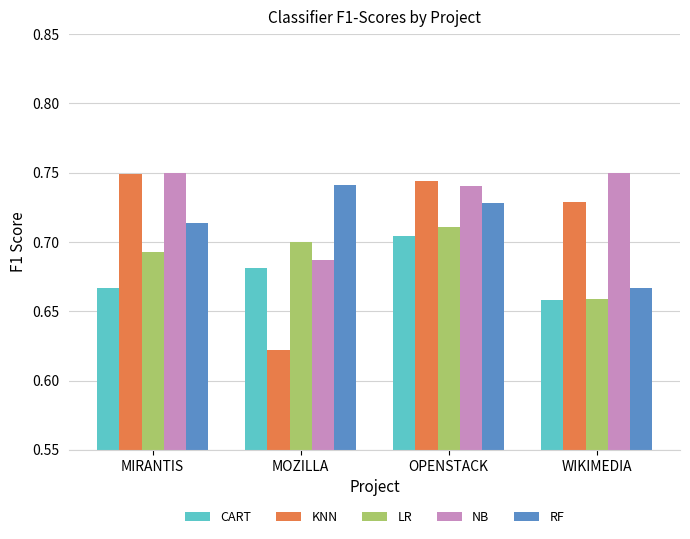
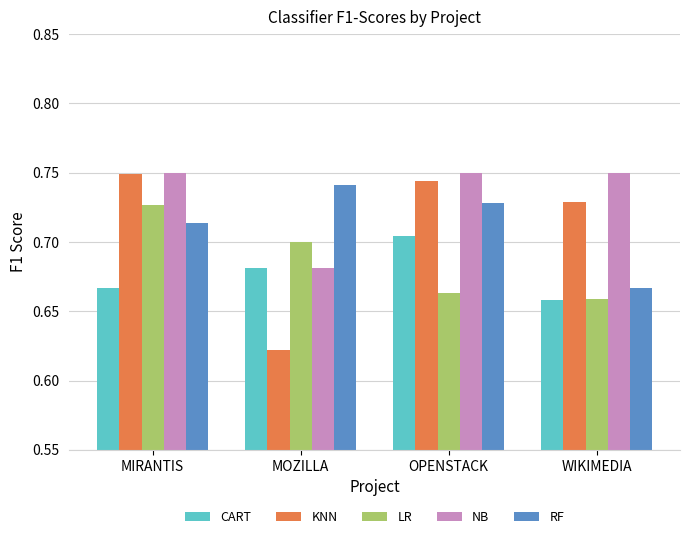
  {
    "KNN": {
      "MIRANTIS": 0.749,
      "MOZILLA": 0.622,
      "OPENSTACK": 0.744,
      "WIKIMEDIA": 0.729
    },
    "LR": {
-     "MIRANTIS": 0.693,
+     "MIRANTIS": 0.727,
      "MOZILLA": 0.700,
-     "OPENSTACK": 0.711,
+     "OPENSTACK": 0.663,
      "WIKIMEDIA": 0.659
    },
    "NB": {
      "MIRANTIS": 0.750,
-     "MOZILLA": 0.687,
-     "OPENSTACK": 0.74,
+     "MOZILLA": 0.681,
+     "OPENSTACK": 0.75,
      "WIKIMEDIA": 0.750
    }
  }
